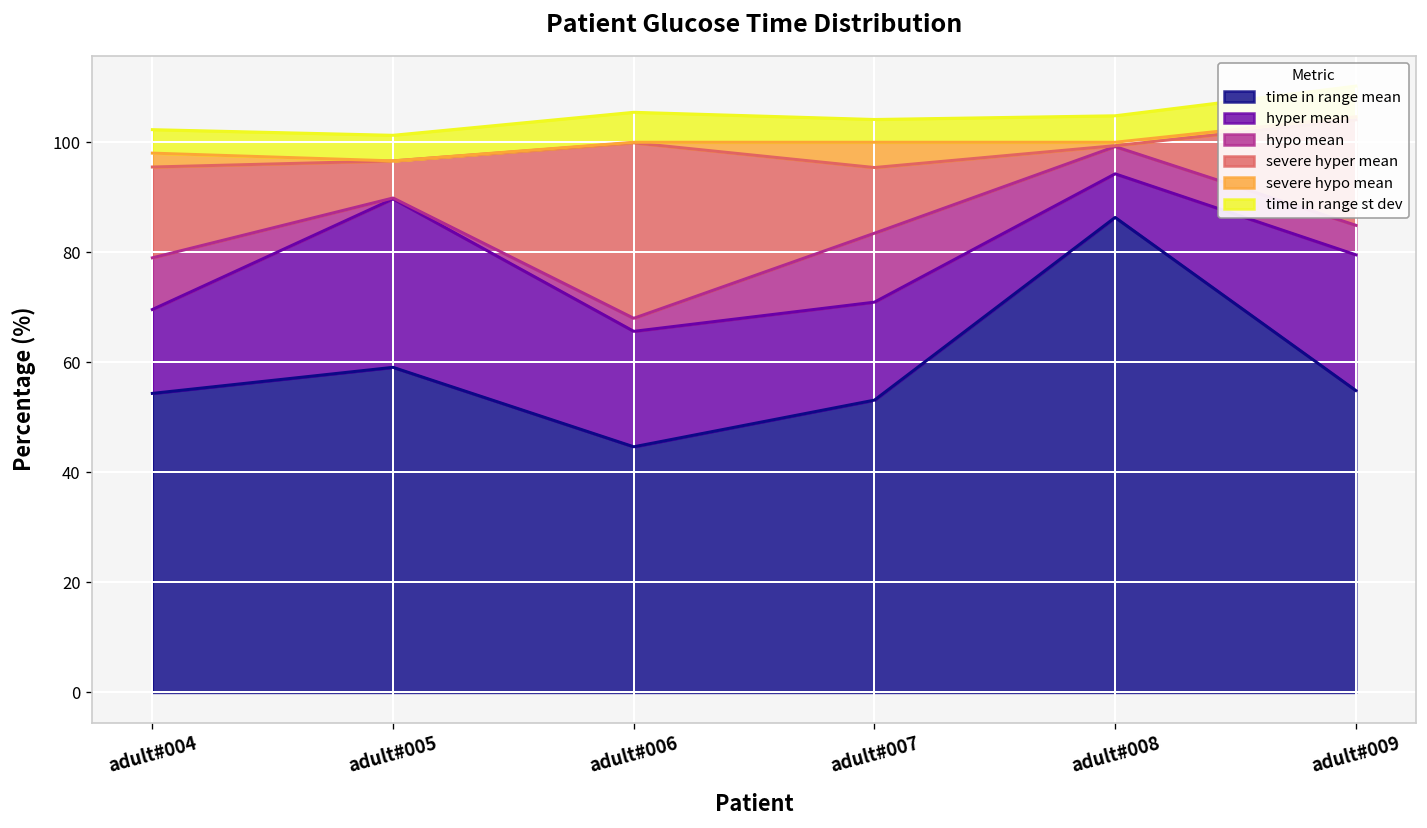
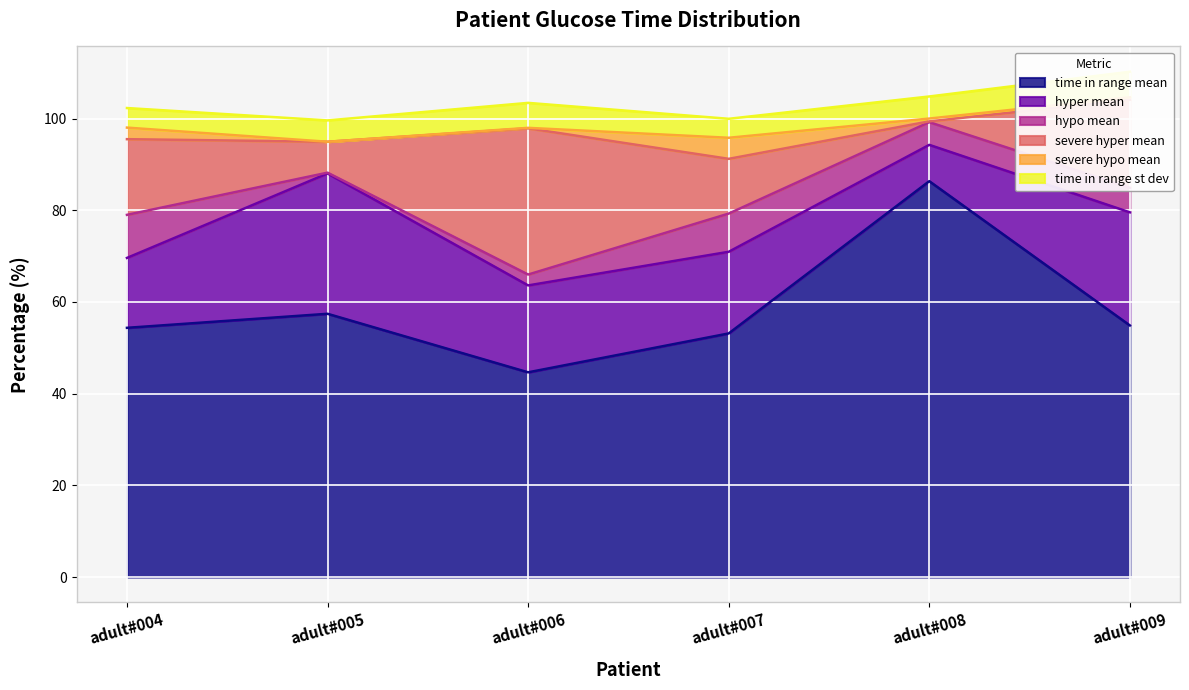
  {
    "time in range mean": {
      "adult#004": 54,
-     "adult#005": 59,
+     "adult#005": 57,
      "adult#006": 45,
      "adult#007": 53,
      "adult#008": 86,
      "adult#009": 55
    },
    "hyper mean": {
      "adult#004": 15,
-     "adult#006": 21,
+     "adult#006": 19,
      "adult#007": 18,
      "adult#008": 8,
      "adult#009": 25
    },
    "hypo mean": {
      "adult#004": 9,
      "adult#006": 2,
-     "adult#007": 13
+     "adult#007": 8
    },
    "severe hyper mean": {
      "adult#004": 17,
      "adult#007": 12
    },
    "severe hypo mean": {
      "adult#004": 3,
      "adult#007": 5,
      "adult#008": 1
    },
    "time in range st dev": {
      "adult#004": 4,
      "adult#005": 5,
      "adult#006": 5,
      "adult#007": 4,
      "adult#008": 5
    }
  }
